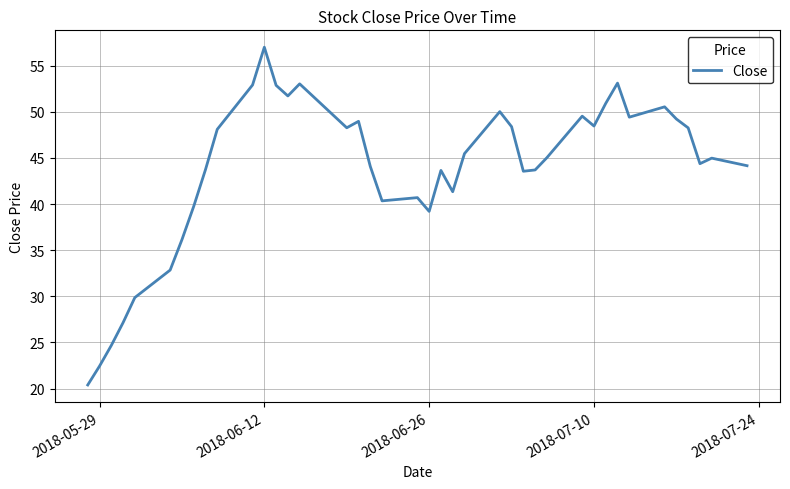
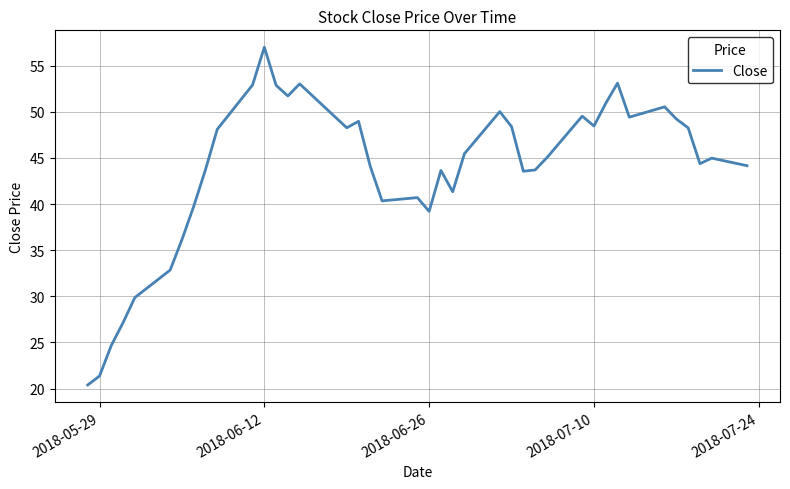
  {
-   "2018-05-29": 22,
+   "2018-05-29": 21,
    "2018-06-12": 57,
    "2018-06-26": 39,
    "2018-07-10": 48
  }
